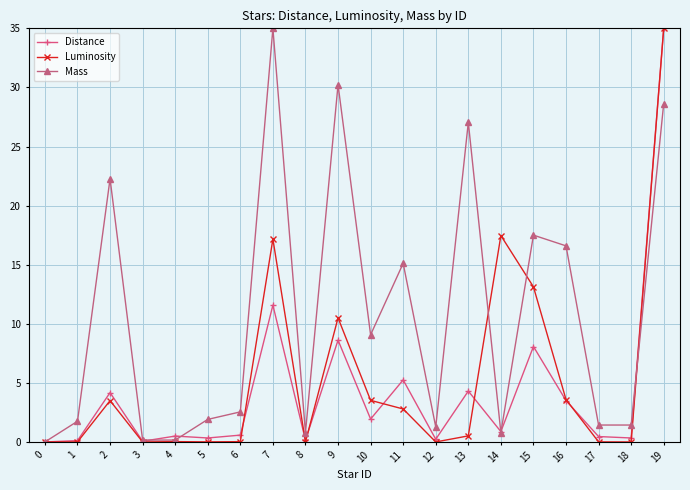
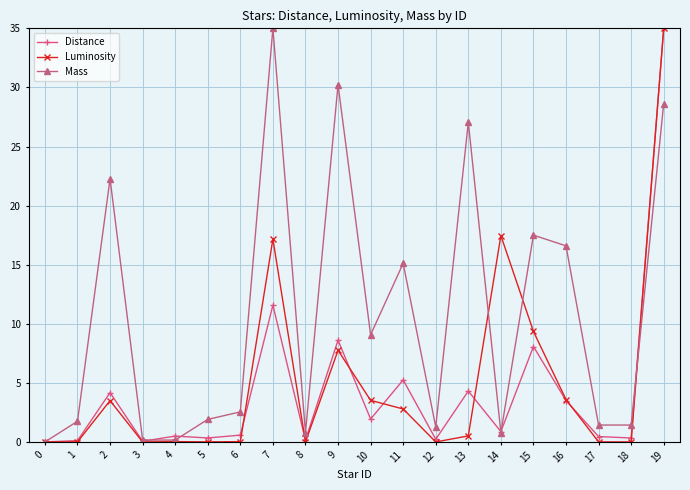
  {
    "Luminosity": {
      "2": 3.5,
      "5": 0.0,
      "6": 0.0,
      "7": 17.2,
-     "9": 10.5,
+     "9": 7.8,
      "10": 3.5,
      "11": 2.8,
      "12": 0.0,
      "13": 0.5,
      "14": 17.5,
-     "15": 13.1,
+     "15": 9.3,
      "17": 0.0,
      "18": 0.0
    }
  }
